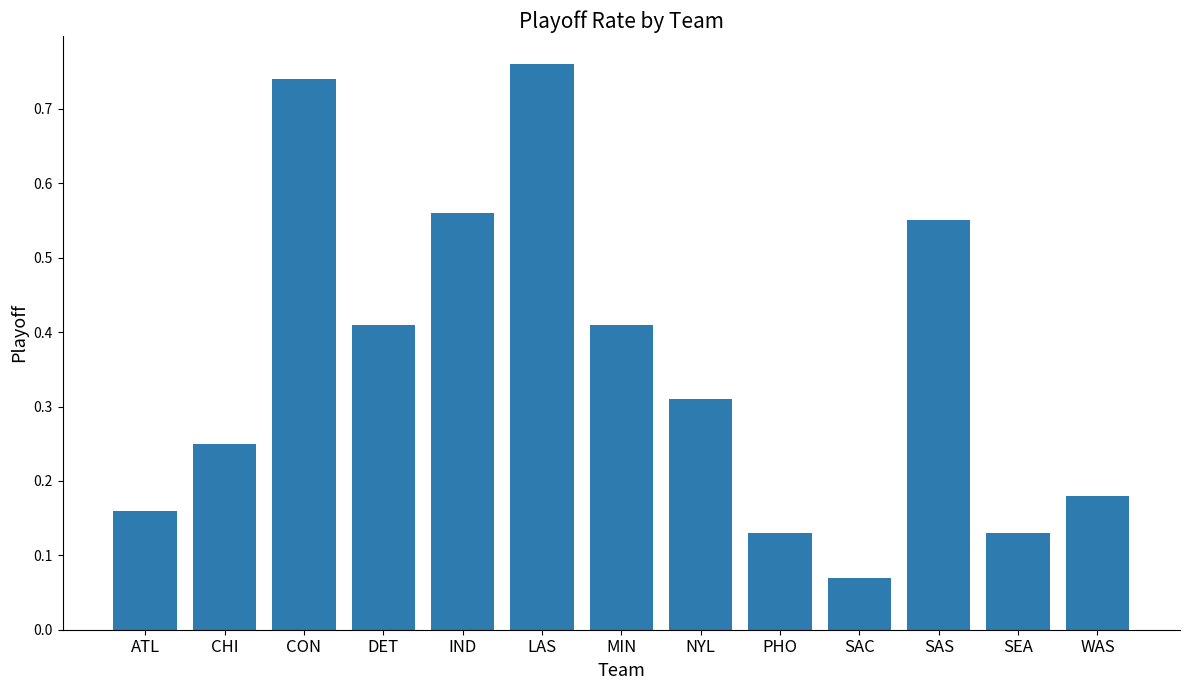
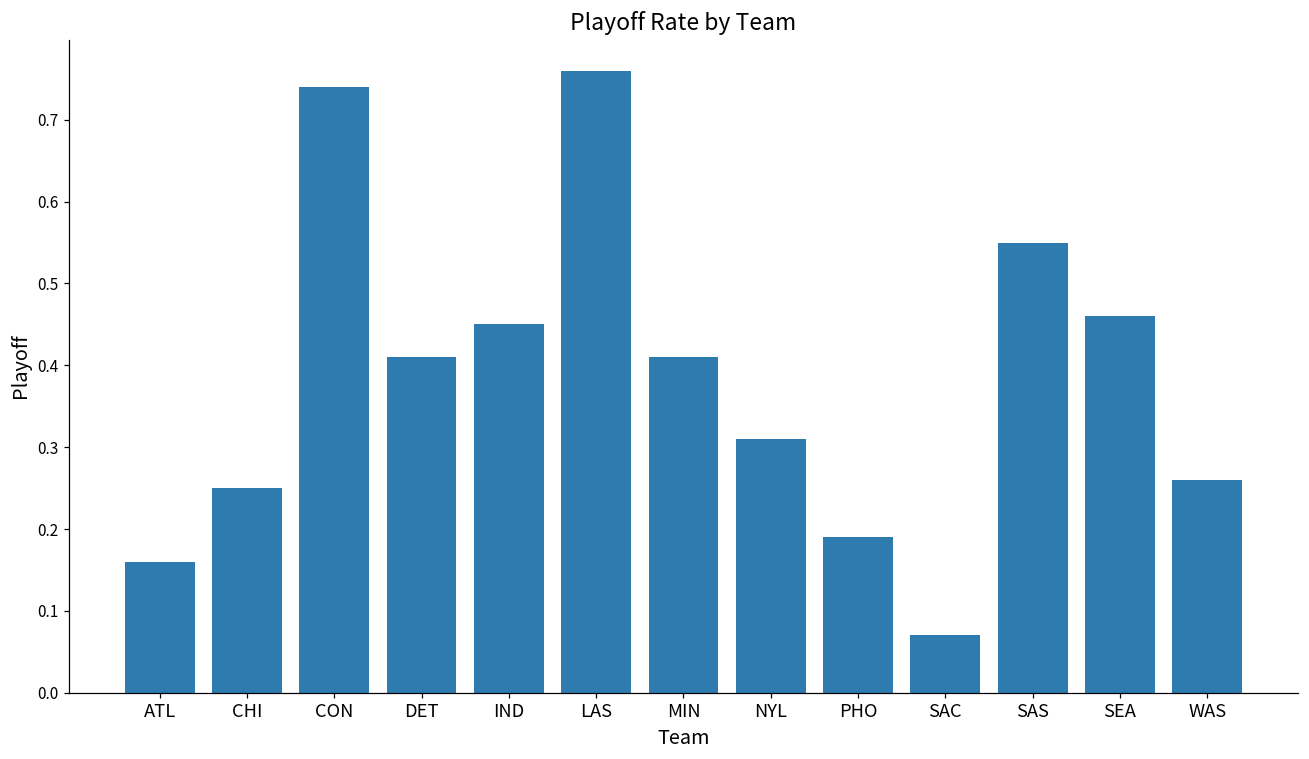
  {
    "ATL": 0.16,
    "CHI": 0.25,
    "CON": 0.74,
    "DET": 0.41,
-   "IND": 0.56,
+   "IND": 0.45,
    "LAS": 0.76,
    "MIN": 0.41,
    "NYL": 0.31,
-   "PHO": 0.13,
+   "PHO": 0.19,
    "SAC": 0.07,
    "SAS": 0.55,
-   "SEA": 0.13,
-   "WAS": 0.18
+   "SEA": 0.46,
+   "WAS": 0.26
  }
